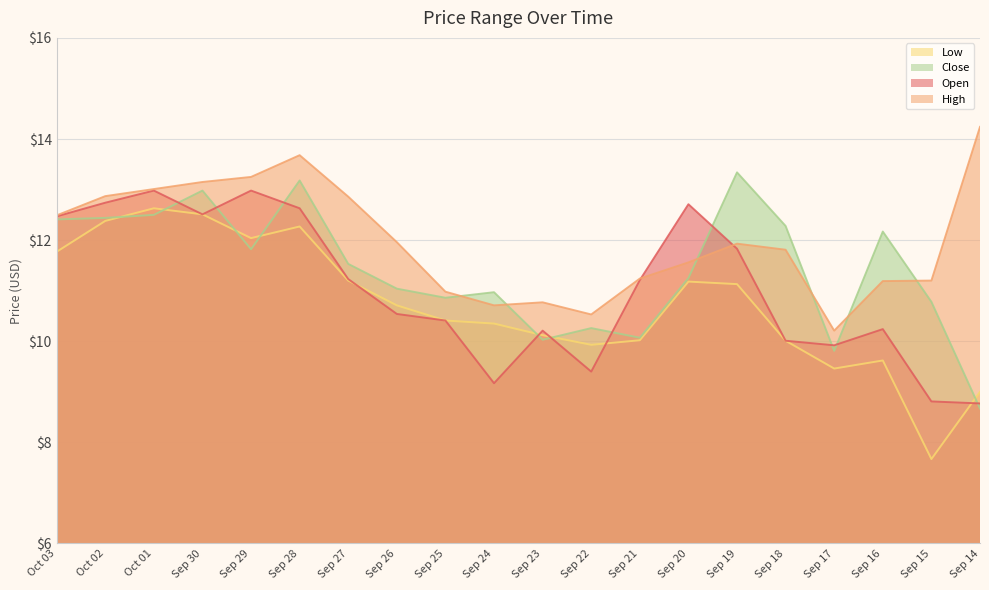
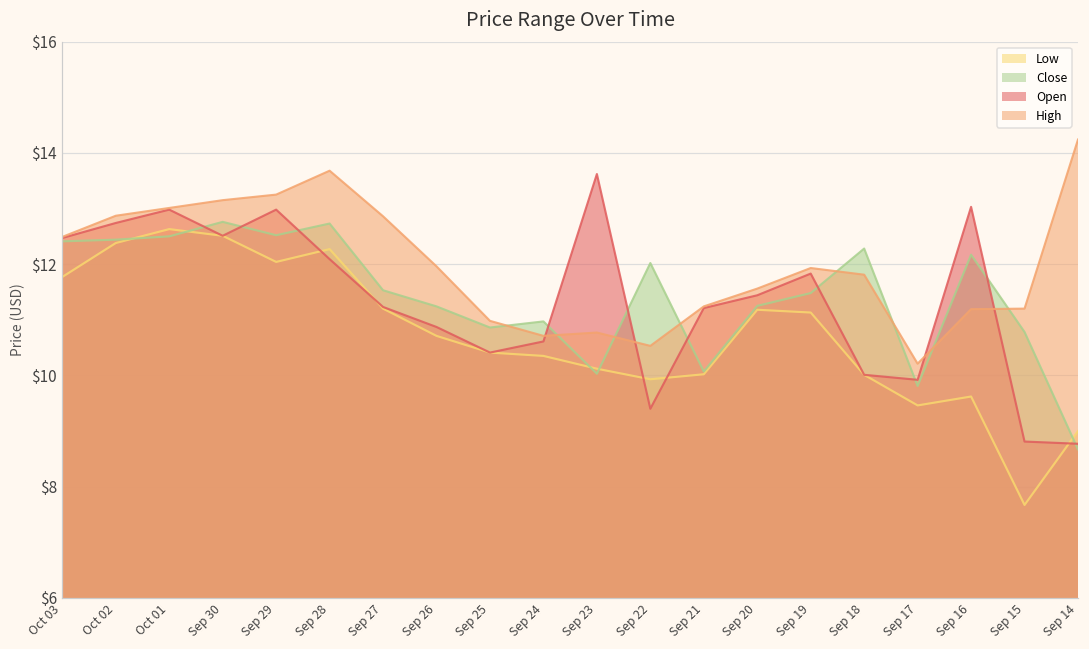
  {
    "Close": {
      "Oct 03": "$12.4",
      "Oct 02": "$12.4",
      "Oct 01": "$12.5",
-     "Sep 30": "$13.0",
-     "Sep 29": "$11.8",
-     "Sep 28": "$13.2",
+     "Sep 30": "$12.8",
+     "Sep 29": "$12.5",
+     "Sep 28": "$12.7",
      "Sep 27": "$11.5",
-     "Sep 26": "$11.0",
+     "Sep 26": "$11.2",
      "Sep 25": "$10.9",
      "Sep 24": "$11.0",
      "Sep 23": "$10.0",
-     "Sep 22": "$10.3",
+     "Sep 22": "$12.0",
      "Sep 20": "$11.3",
-     "Sep 19": "$13.3",
+     "Sep 19": "$11.5",
      "Sep 18": "$12.3",
      "Sep 17": "$9.8",
      "Sep 16": "$12.2",
      "Sep 15": "$10.8",
      "Sep 14": "$8.7"
    },
    "Open": {
      "Oct 02": "$12.7",
      "Sep 29": "$13.0",
-     "Sep 28": "$12.6",
-     "Sep 26": "$10.5",
-     "Sep 24": "$9.2",
-     "Sep 23": "$10.2",
+     "Sep 28": "$12.1",
+     "Sep 26": "$10.9",
+     "Sep 24": "$10.6",
+     "Sep 23": "$13.6",
      "Sep 22": "$9.4",
-     "Sep 20": "$12.7",
+     "Sep 20": "$11.4",
      "Sep 19": "$11.8",
      "Sep 17": "$9.9",
-     "Sep 16": "$10.2",
+     "Sep 16": "$13.0",
      "Sep 15": "$8.8",
      "Sep 14": "$8.8"
    }
  }
